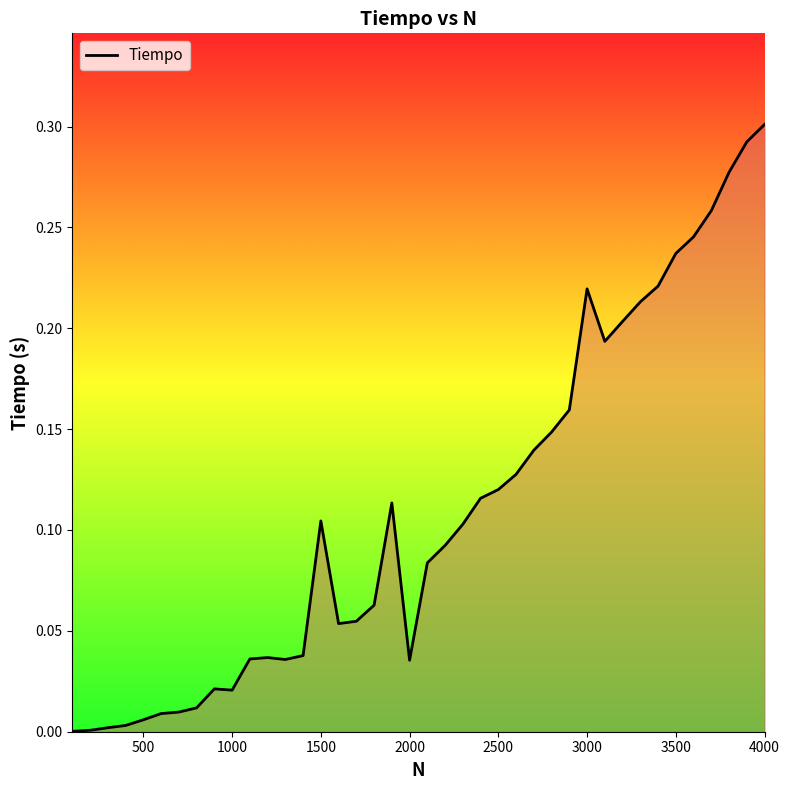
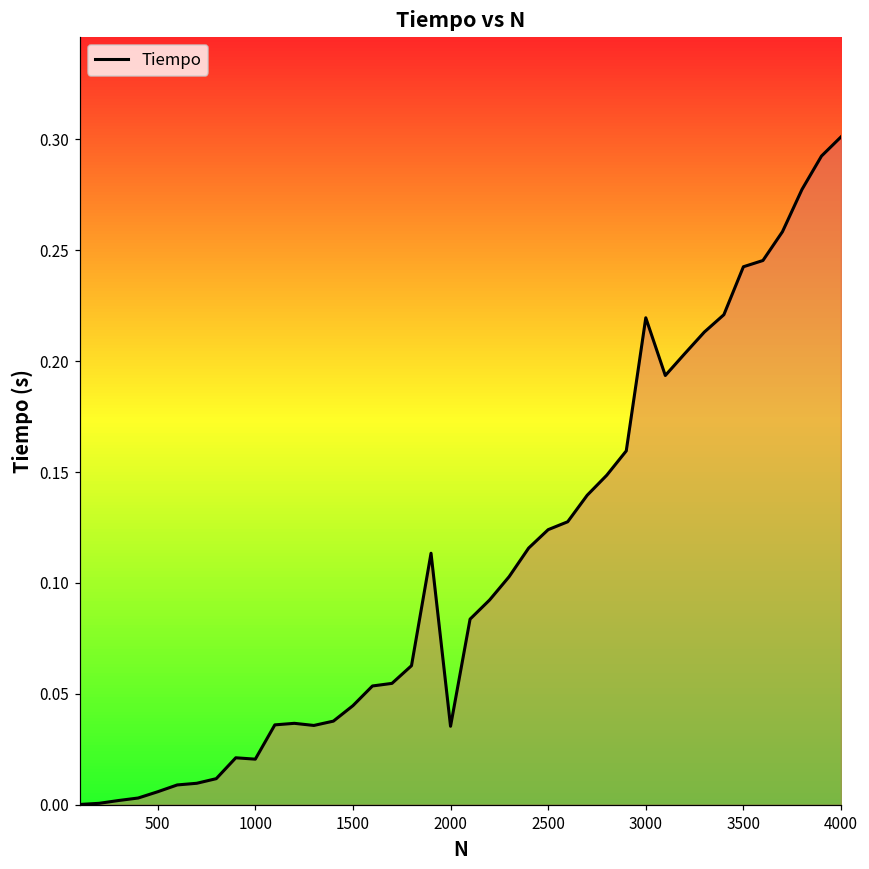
  {
    "500": 0.006,
    "1000": 0.021,
-   "1500": 0.104,
+   "1500": 0.045,
    "2000": 0.035,
-   "2500": 0.120,
+   "2500": 0.124,
    "3000": 0.220,
-   "3500": 0.237,
+   "3500": 0.243,
    "4000": 0.301
  }
